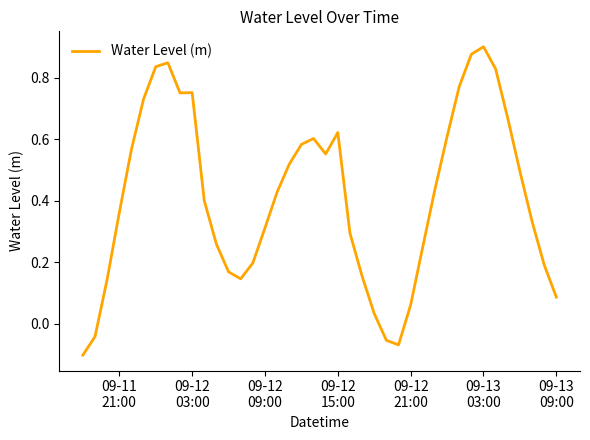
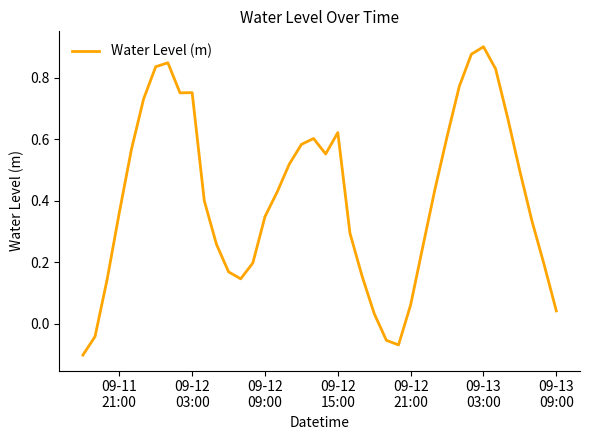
  {
    "09-11 21:00": 0.36,
    "09-12 03:00": 0.75,
-   "09-12 09:00": 0.31,
+   "09-12 09:00": 0.35,
    "09-12 15:00": 0.62,
    "09-12 21:00": 0.06,
    "09-13 03:00": 0.90,
-   "09-13 09:00": 0.09
+   "09-13 09:00": 0.04
  }
